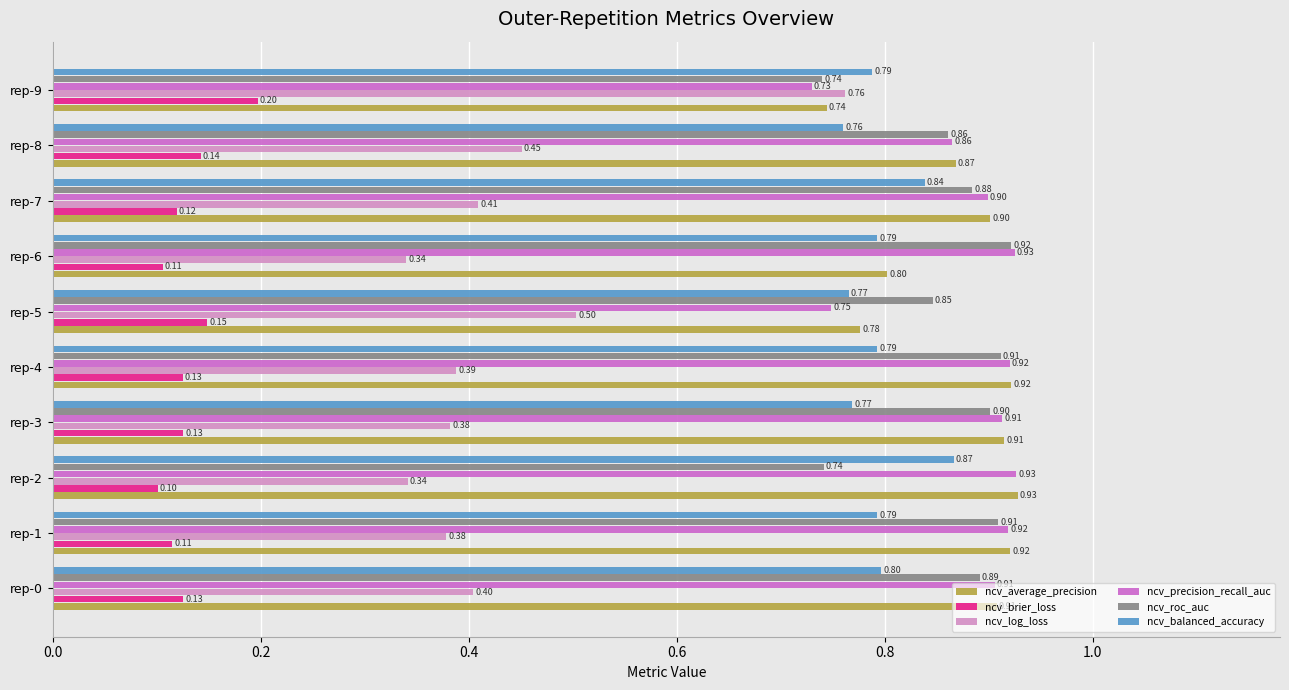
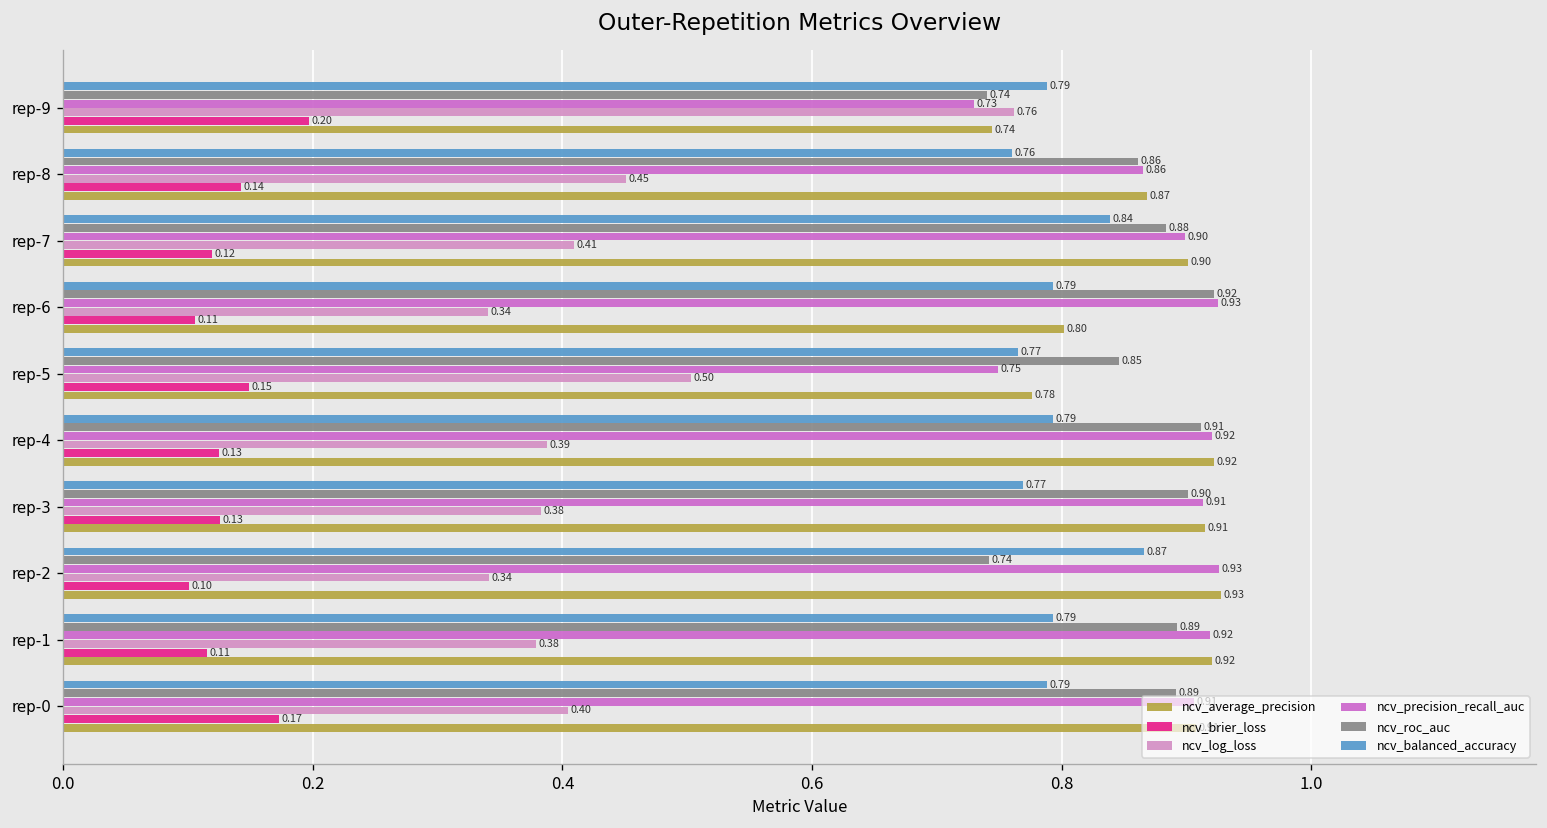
  {
    "ncv_average_precision": {
      "rep-9": 0.74,
      "rep-8": 0.87,
      "rep-7": 0.90,
      "rep-6": 0.80,
      "rep-5": 0.78,
      "rep-4": 0.92,
      "rep-3": 0.91,
      "rep-2": 0.93,
      "rep-1": 0.92
    },
    "ncv_brier_loss": {
      "rep-9": 0.20,
      "rep-8": 0.14,
      "rep-7": 0.12,
      "rep-6": 0.11,
      "rep-5": 0.15,
      "rep-4": 0.13,
      "rep-3": 0.13,
      "rep-2": 0.10,
      "rep-1": 0.11,
-     "rep-0": 0.13
+     "rep-0": 0.17
    },
    "ncv_roc_auc": {
      "rep-9": 0.74,
      "rep-7": 0.88,
      "rep-5": 0.85,
      "rep-4": 0.91,
      "rep-3": 0.90,
      "rep-2": 0.74,
-     "rep-1": 0.91,
+     "rep-1": 0.89,
      "rep-0": 0.89
    },
    "ncv_balanced_accuracy": {
      "rep-9": 0.79,
      "rep-8": 0.76,
      "rep-7": 0.84,
      "rep-6": 0.79,
      "rep-5": 0.77,
      "rep-4": 0.79,
      "rep-3": 0.77,
      "rep-2": 0.87,
      "rep-1": 0.79,
-     "rep-0": 0.80
+     "rep-0": 0.79
    }
  }
